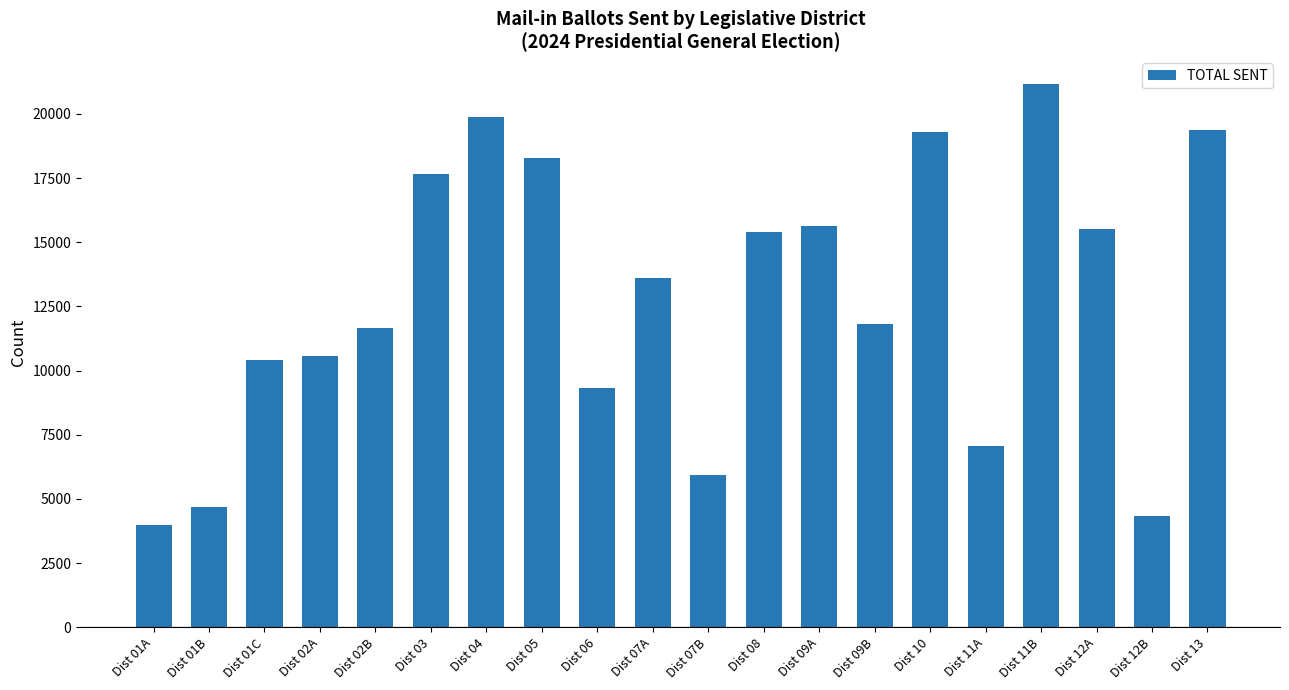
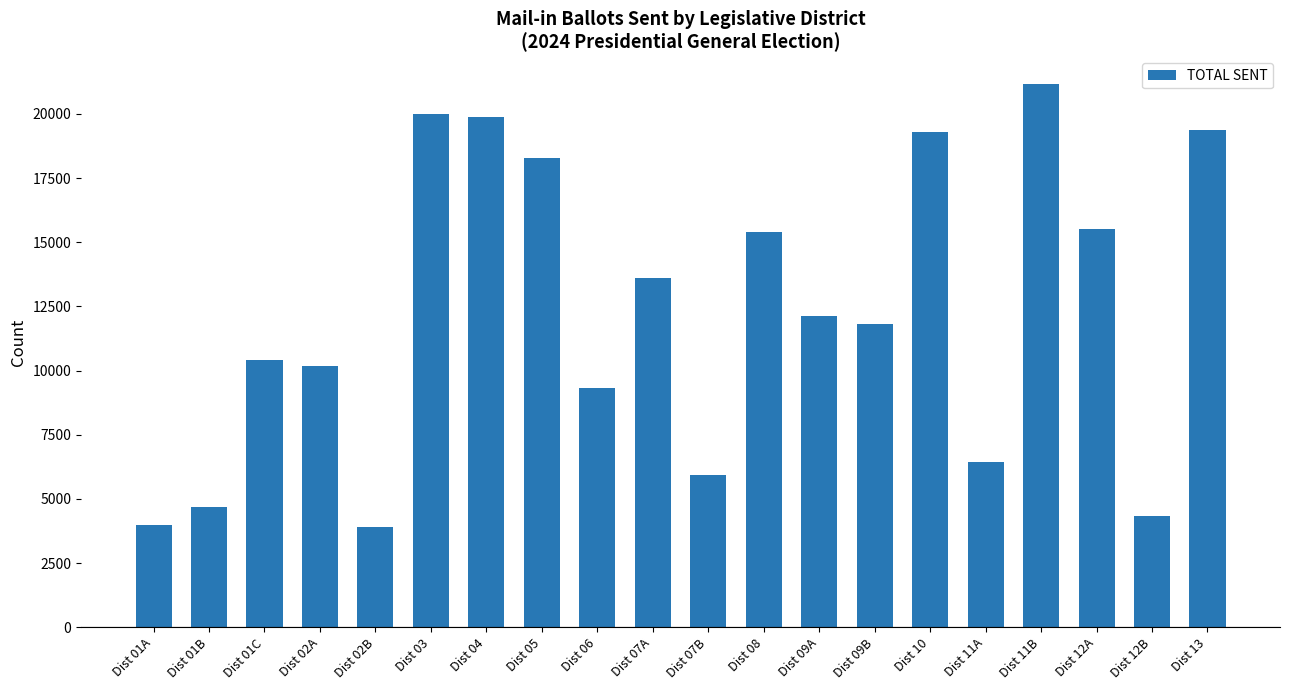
  {
    "Dist 01A": 4000,
    "Dist 01B": 4700,
    "Dist 01C": 10400,
-   "Dist 02A": 10600,
-   "Dist 02B": 11700,
-   "Dist 03": 17700,
+   "Dist 02A": 10200,
+   "Dist 02B": 3900,
+   "Dist 03": 20000,
    "Dist 04": 19900,
    "Dist 05": 18300,
    "Dist 06": 9300,
    "Dist 07A": 13600,
    "Dist 07B": 5900,
    "Dist 08": 15400,
-   "Dist 09A": 15600,
+   "Dist 09A": 12100,
    "Dist 09B": 11800,
    "Dist 10": 19300,
-   "Dist 11A": 7100,
+   "Dist 11A": 6500,
    "Dist 11B": 21200,
    "Dist 12A": 15500,
    "Dist 12B": 4400,
    "Dist 13": 19400
  }
